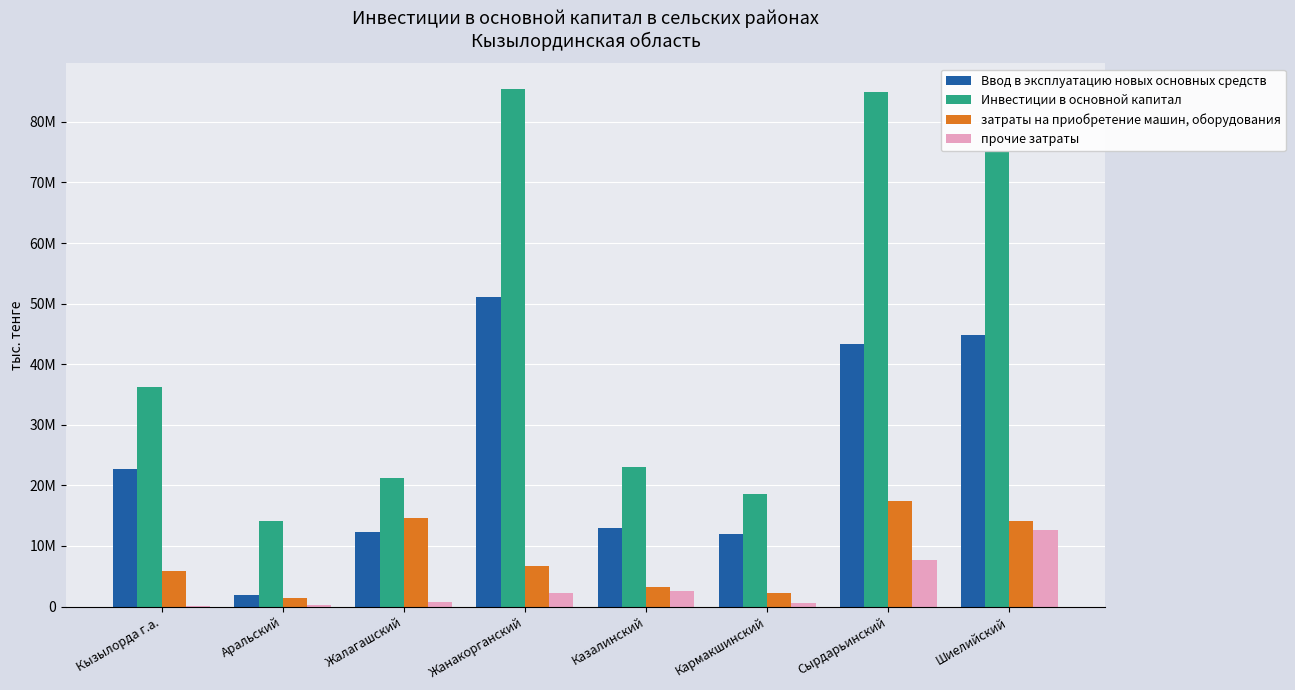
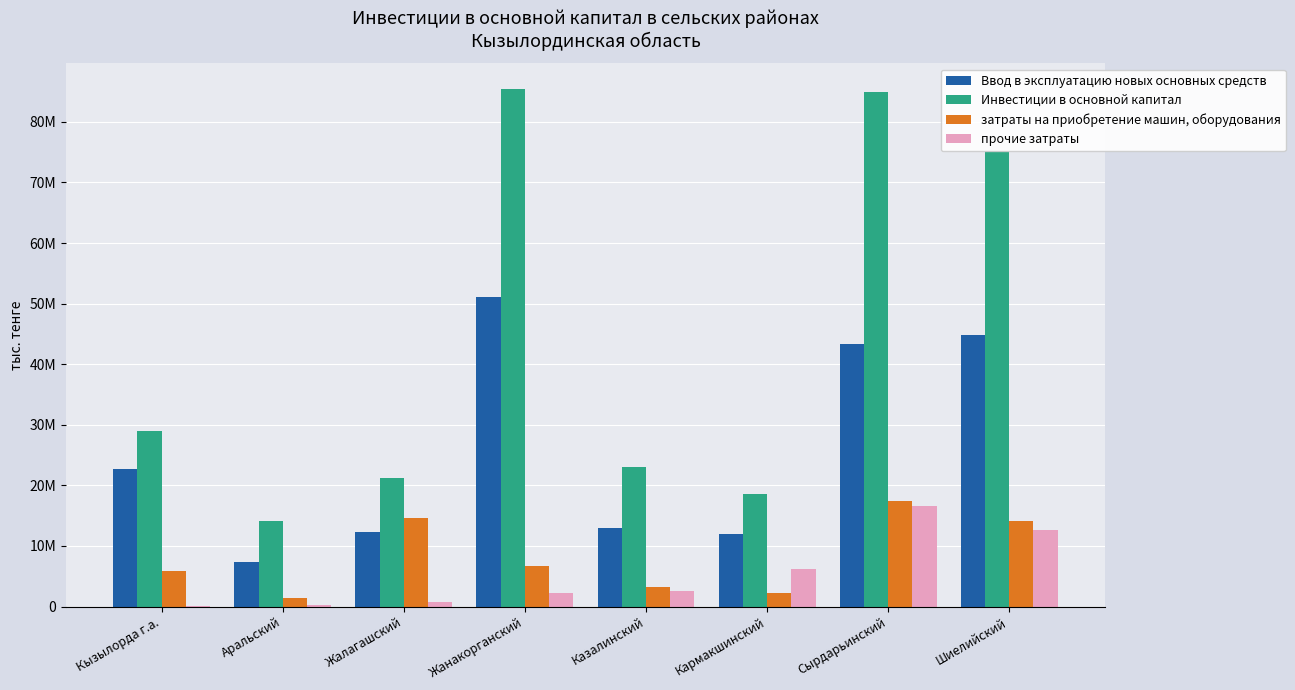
  {
    "Ввод в эксплуатацию новых основных средств": {
      "Кызылорда г.а.": 23000000,
-     "Аральский": 2000000,
+     "Аральский": 7000000,
      "Жалагашский": 12000000,
      "Жанакорганский": 51000000,
      "Казалинский": 13000000,
      "Кармакшинский": 12000000,
      "Сырдарьинский": 43000000,
      "Шиелийский": 45000000
    },
    "Инвестиции в основной капитал": {
-     "Кызылорда г.а.": 36000000,
+     "Кызылорда г.а.": 29000000,
      "Аральский": 14000000,
      "Жалагашский": 21000000,
      "Жанакорганский": 85000000,
      "Казалинский": 23000000,
      "Кармакшинский": 19000000,
      "Сырдарьинский": 85000000
    },
    "затраты на приобретение машин, оборудования": {
      "Кызылорда г.а.": 6000000,
      "Аральский": 1000000,
      "Жалагашский": 15000000,
      "Жанакорганский": 7000000,
      "Казалинский": 3000000,
      "Кармакшинский": 2000000,
      "Сырдарьинский": 17000000,
      "Шиелийский": 14000000
    },
    "прочие затраты": {
      "Жалагашский": 1000000,
      "Жанакорганский": 2000000,
      "Казалинский": 3000000,
-     "Кармакшинский": 1000000,
-     "Сырдарьинский": 8000000,
+     "Кармакшинский": 6000000,
+     "Сырдарьинский": 17000000,
      "Шиелийский": 13000000
    }
  }
